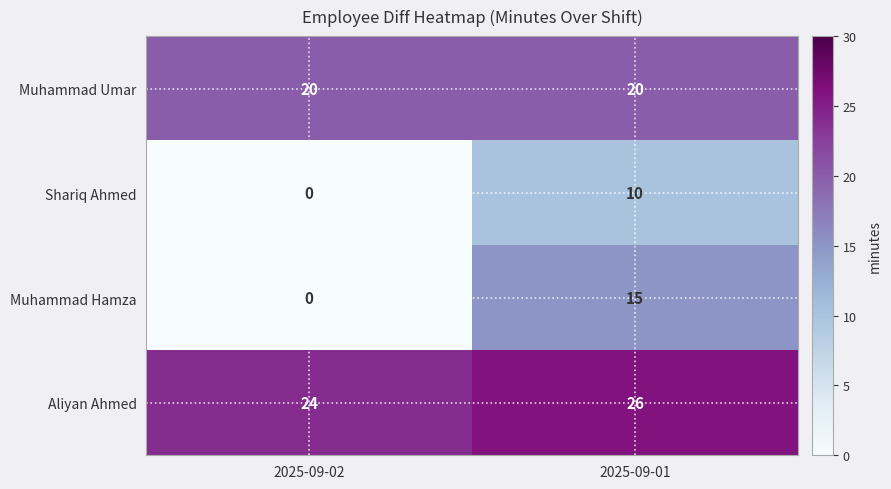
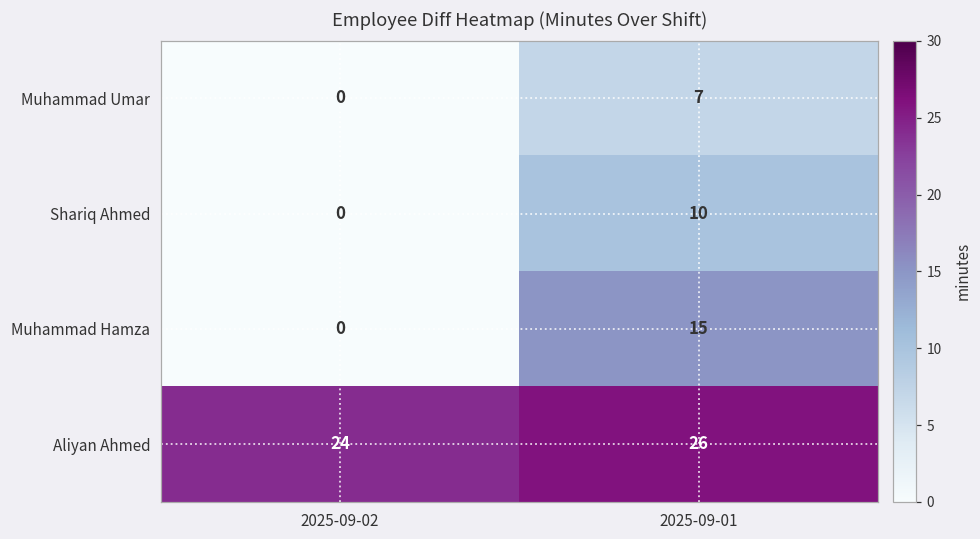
  {
    "Muhammad Umar": {
-     "2025-09-02": 20,
-     "2025-09-01": 20
+     "2025-09-02": 0,
+     "2025-09-01": 7
    },
    "Shariq Ahmed": {
      "2025-09-02": 0,
      "2025-09-01": 10
    },
    "Muhammad Hamza": {
      "2025-09-02": 0,
      "2025-09-01": 15
    },
    "Aliyan Ahmed": {
      "2025-09-02": 24,
      "2025-09-01": 26
    }
  }
